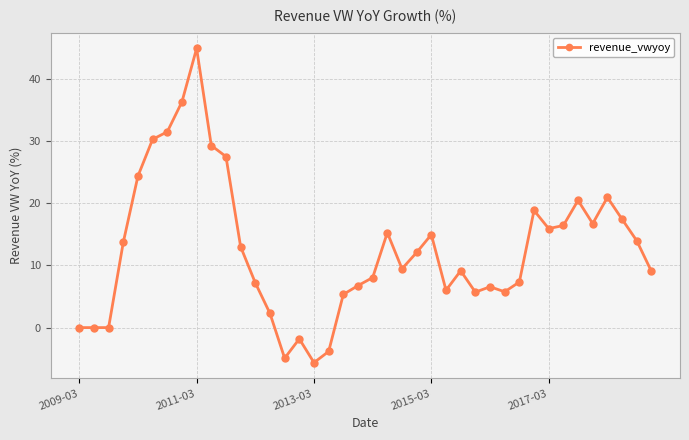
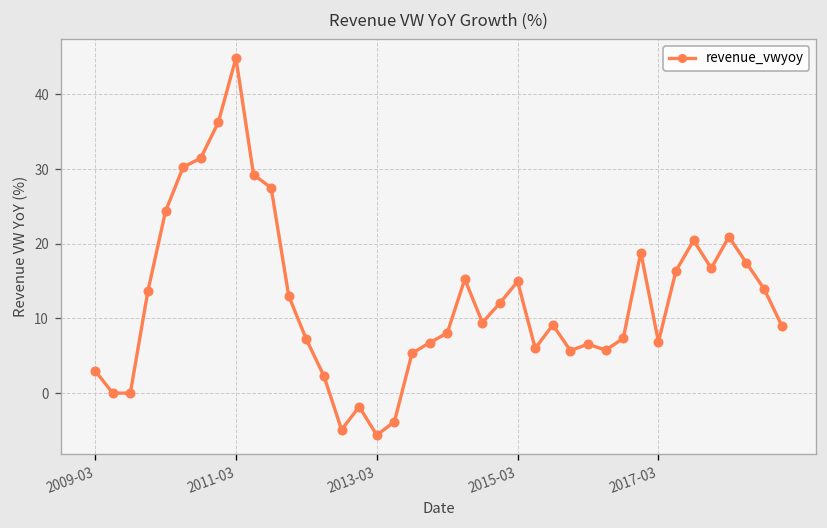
  {
-   "2009-03": 0,
+   "2009-03": 3,
    "2011-03": 45,
    "2013-03": -6,
    "2015-03": 15,
-   "2017-03": 16
+   "2017-03": 7
  }
